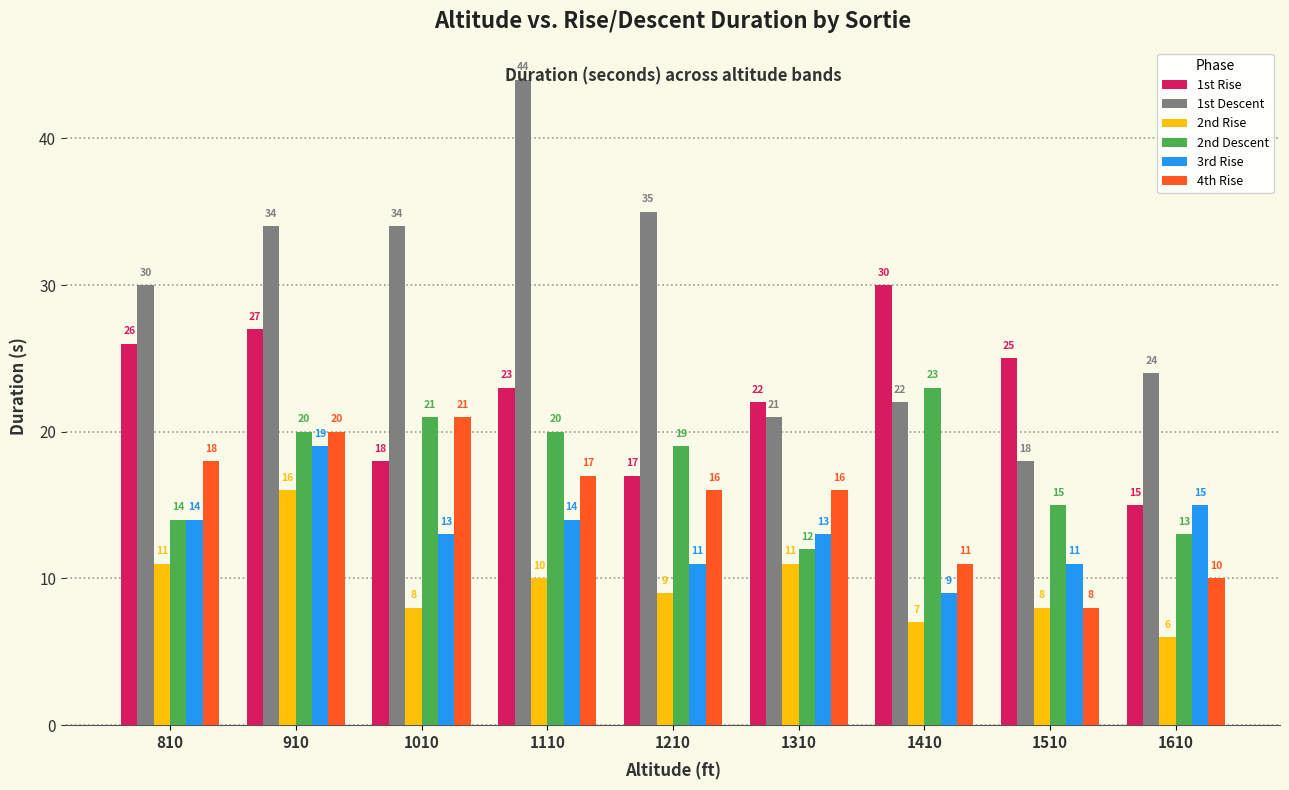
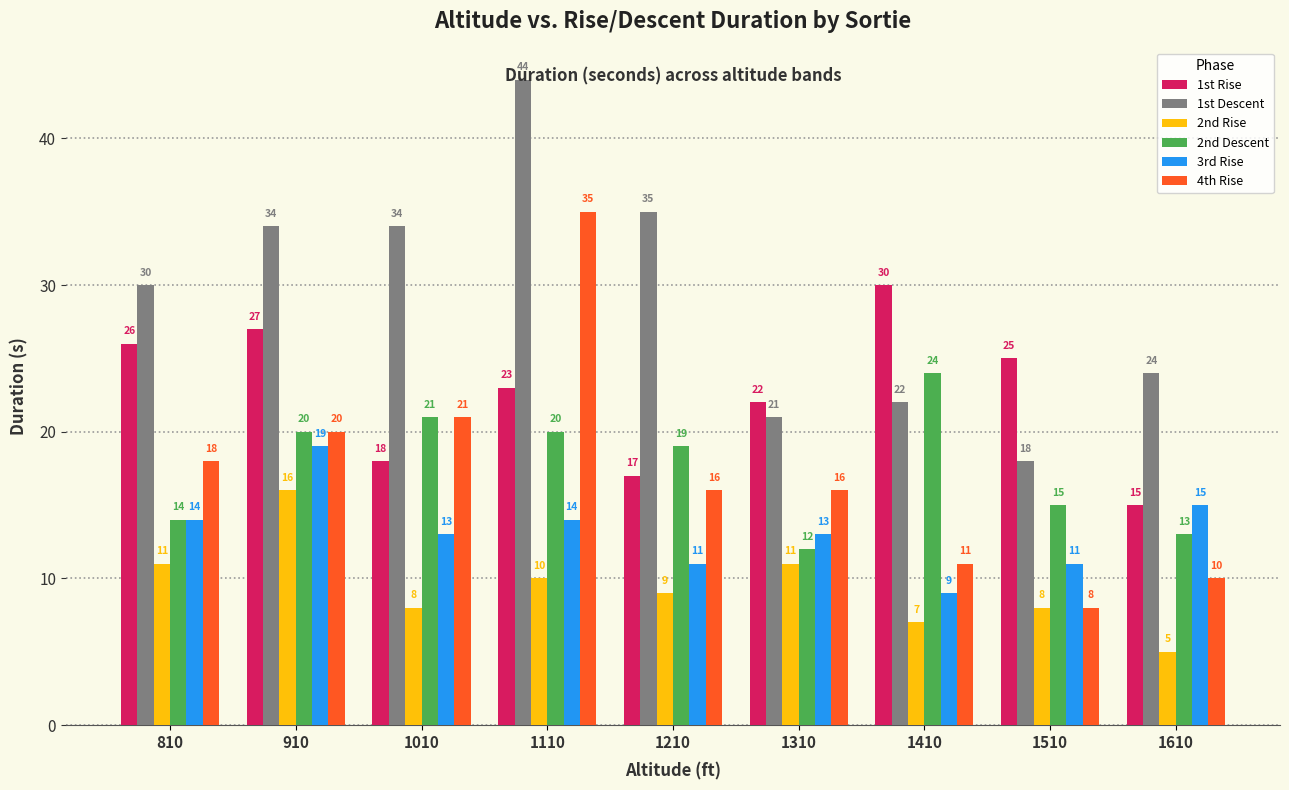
  {
    "1st Rise": {
      "810": 26,
      "910": 27,
      "1010": 18,
      "1110": 23,
      "1210": 17,
      "1310": 22,
      "1410": 30,
      "1510": 25,
      "1610": 15
    },
    "1st Descent": {
      "810": 30,
      "910": 34,
      "1010": 34,
      "1210": 35,
      "1310": 21,
      "1410": 22,
      "1510": 18,
      "1610": 24
    },
    "2nd Rise": {
      "810": 11,
      "910": 16,
      "1010": 8,
      "1110": 10,
      "1210": 9,
      "1310": 11,
      "1410": 7,
      "1510": 8,
-     "1610": 6
+     "1610": 5
    },
    "2nd Descent": {
      "810": 14,
      "910": 20,
      "1010": 21,
      "1110": 20,
      "1210": 19,
      "1310": 12,
-     "1410": 23,
+     "1410": 24,
      "1510": 15,
      "1610": 13
    },
    "3rd Rise": {
      "810": 14,
      "910": 19,
      "1010": 13,
      "1110": 14,
      "1210": 11,
      "1310": 13,
      "1410": 9,
      "1510": 11,
      "1610": 15
    },
    "4th Rise": {
      "810": 18,
      "910": 20,
      "1010": 21,
-     "1110": 17,
+     "1110": 35,
      "1210": 16,
      "1310": 16,
      "1410": 11,
      "1510": 8,
      "1610": 10
    }
  }
